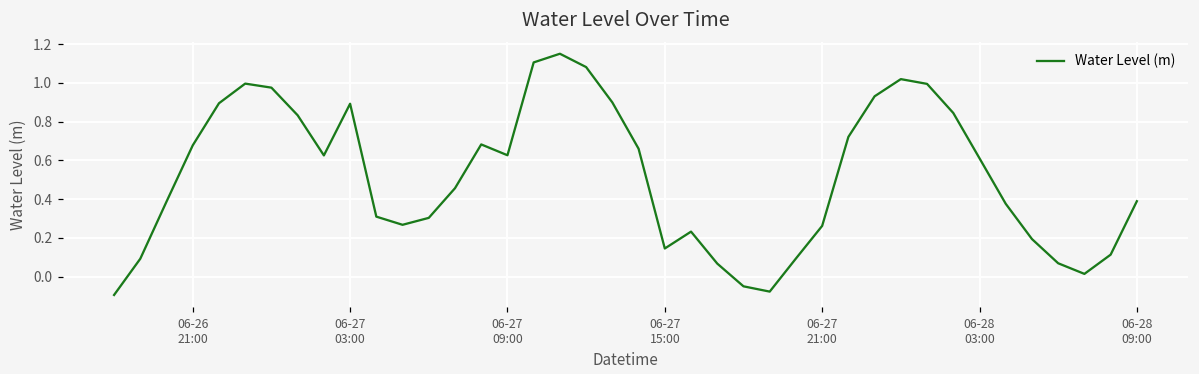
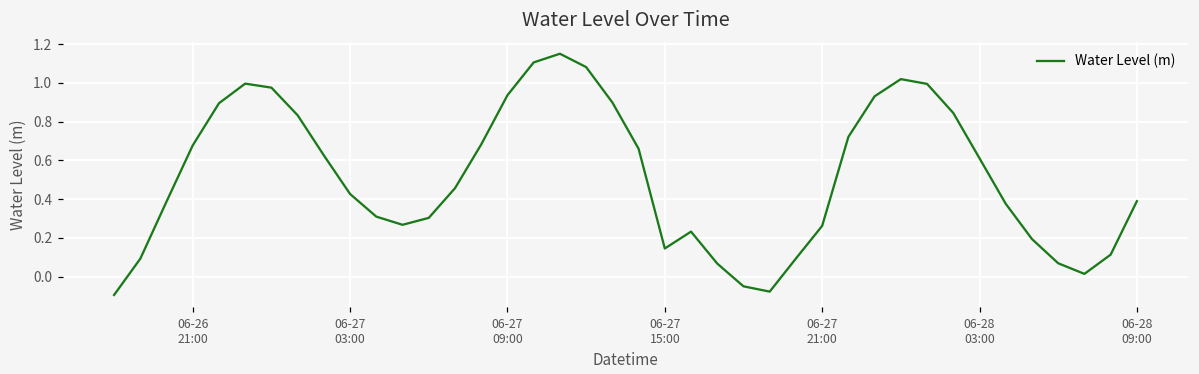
  {
    "06-26 21:00": 0.68,
-   "06-27 03:00": 0.89,
-   "06-27 09:00": 0.63,
+   "06-27 03:00": 0.43,
+   "06-27 09:00": 0.94,
    "06-27 15:00": 0.14,
    "06-27 21:00": 0.26,
    "06-28 03:00": 0.61,
    "06-28 09:00": 0.39
  }
